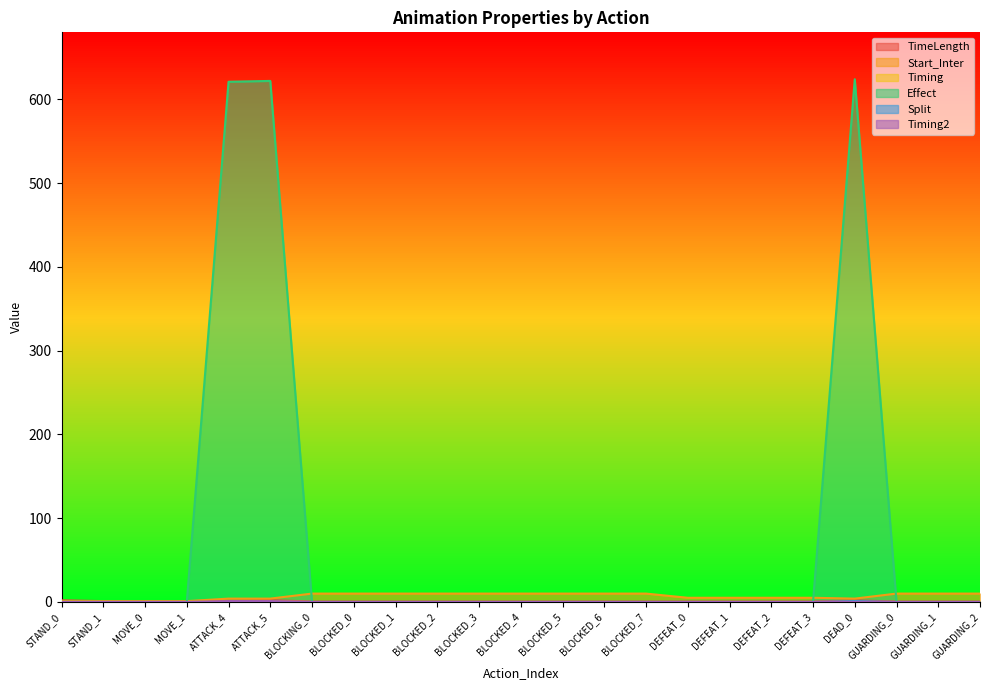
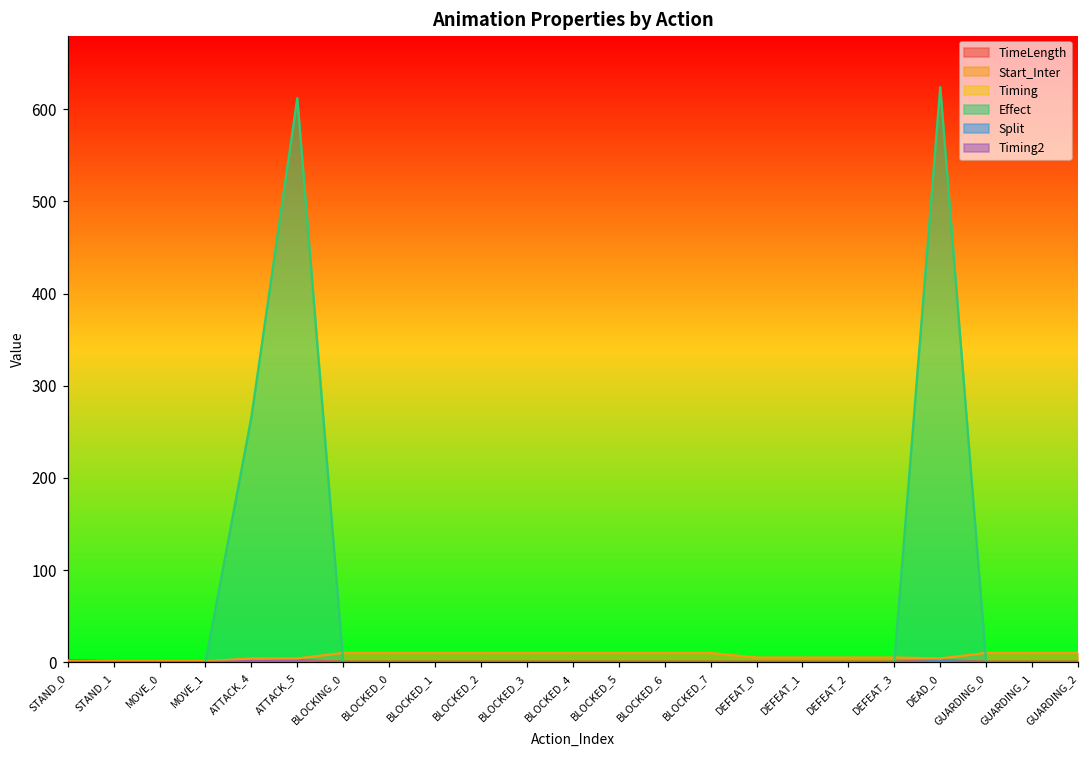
  {
    "Effect": {
-     "ATTACK_4": 620,
-     "ATTACK_5": 620,
+     "ATTACK_4": 270,
+     "ATTACK_5": 610,
      "DEAD_0": 620
    }
  }
